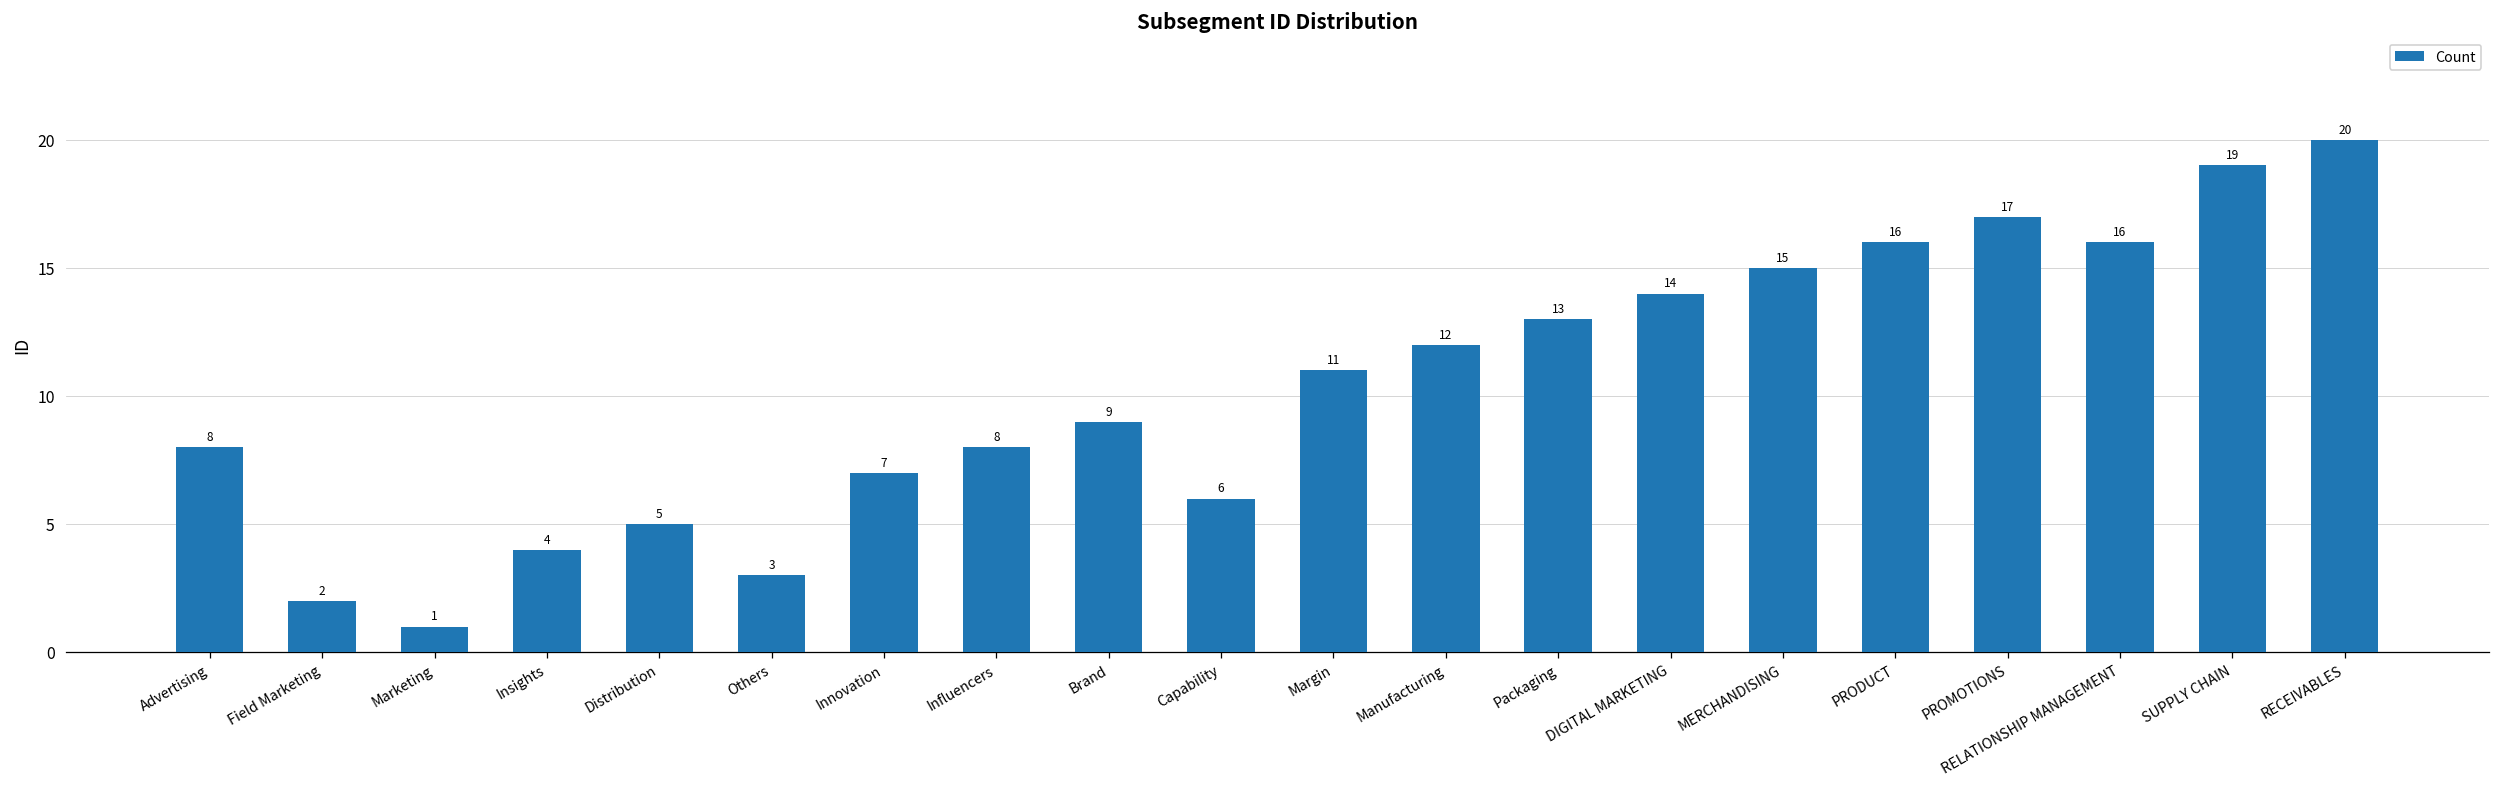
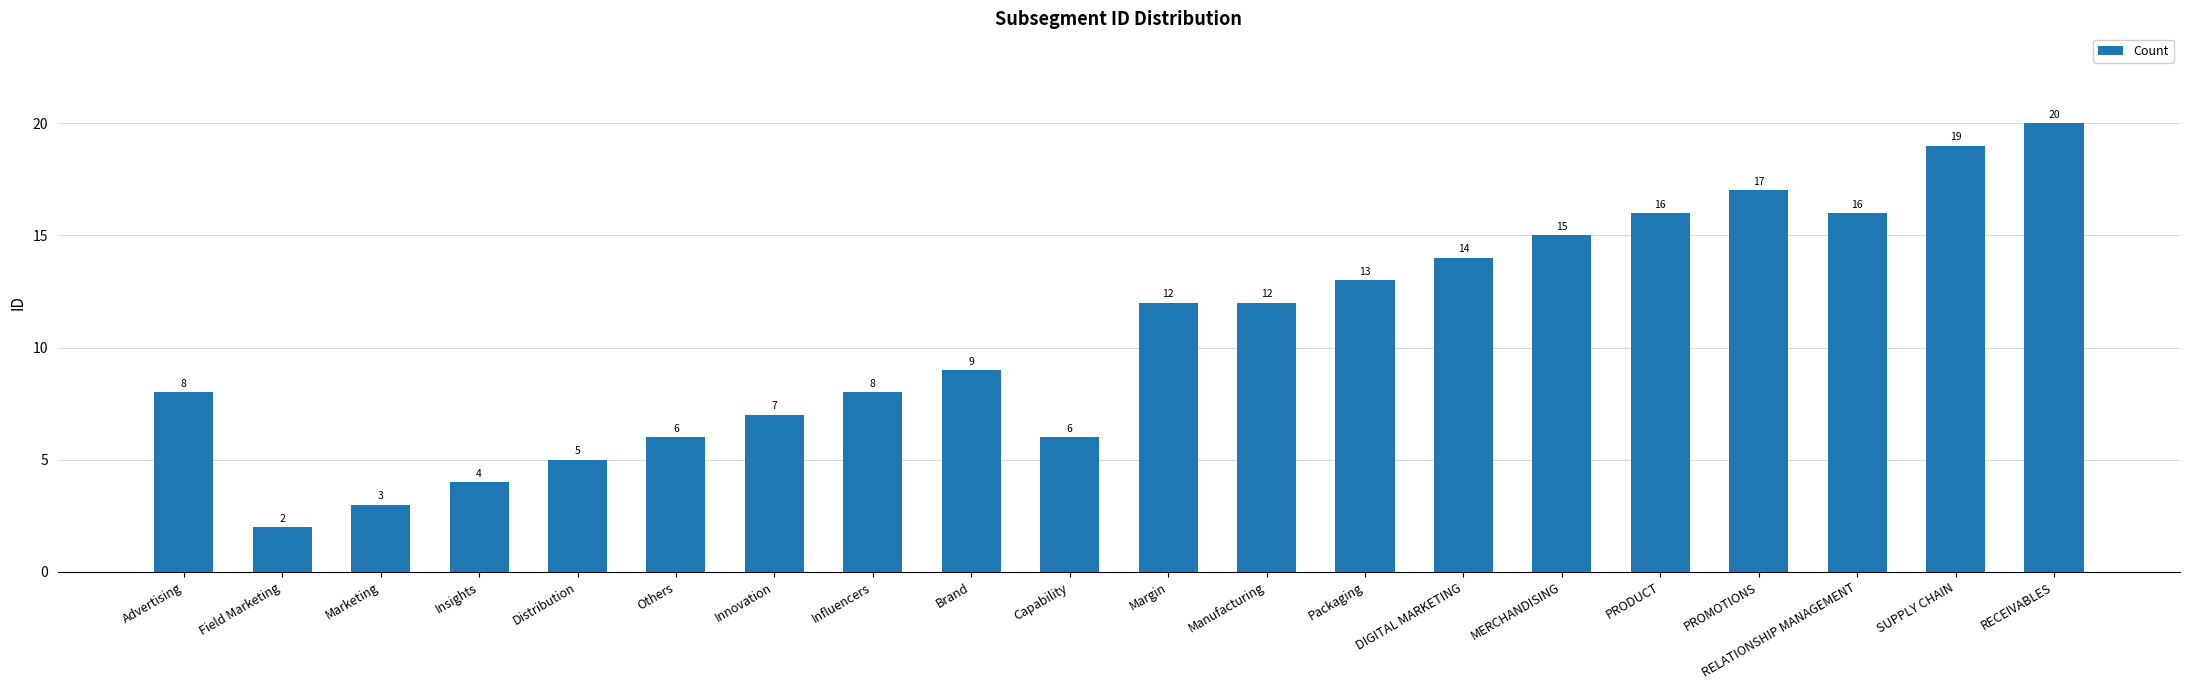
  {
    "Advertising": 8,
    "Field Marketing": 2,
-   "Marketing": 1,
+   "Marketing": 3,
    "Insights": 4,
    "Distribution": 5,
-   "Others": 3,
+   "Others": 6,
    "Innovation": 7,
    "Influencers": 8,
    "Brand": 9,
    "Capability": 6,
-   "Margin": 11,
+   "Margin": 12,
    "Manufacturing": 12,
    "Packaging": 13,
    "DIGITAL MARKETING": 14,
    "MERCHANDISING": 15,
    "PRODUCT": 16,
    "PROMOTIONS": 17,
    "RELATIONSHIP MANAGEMENT": 16,
    "SUPPLY CHAIN": 19,
    "RECEIVABLES": 20
  }
